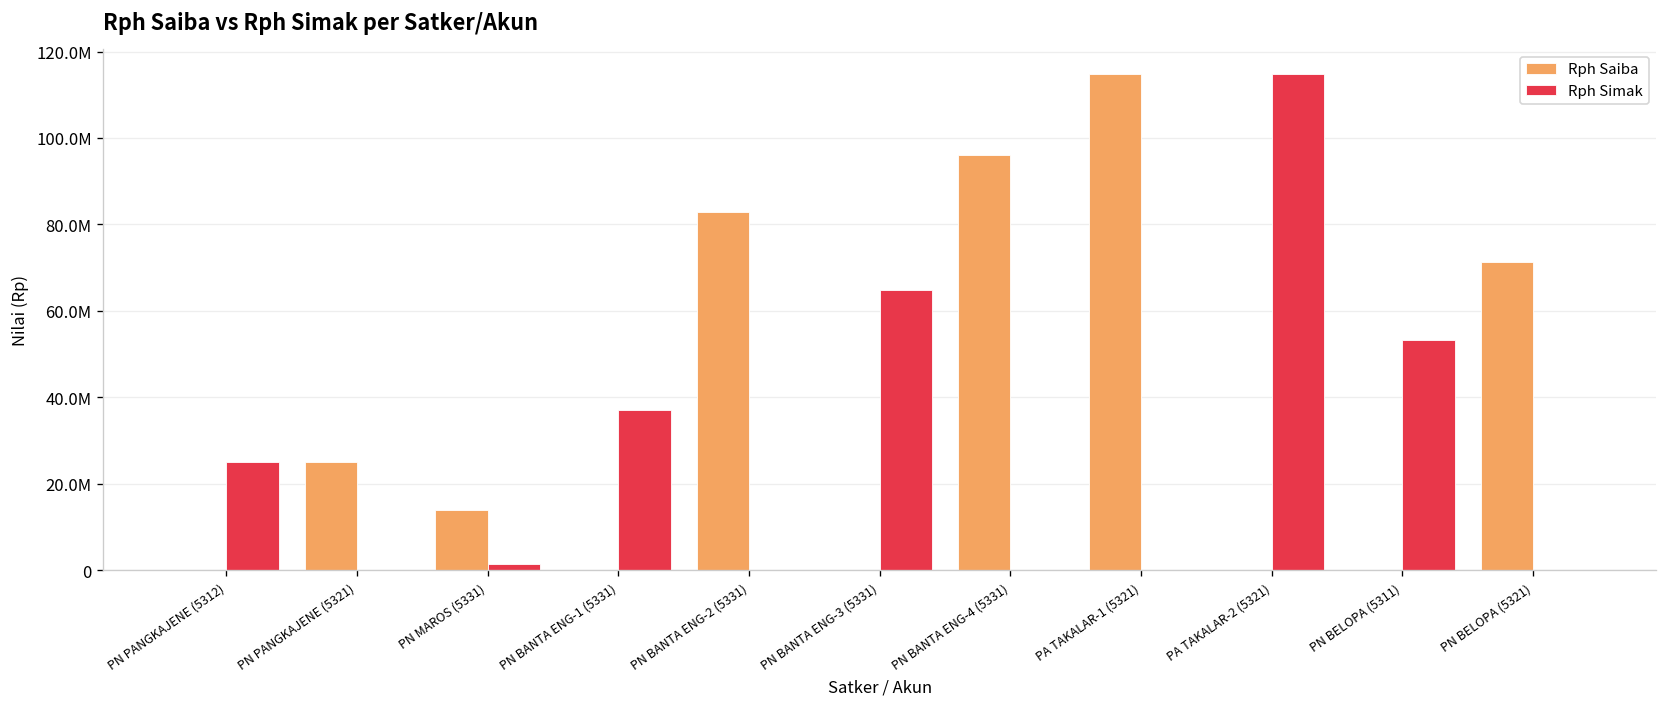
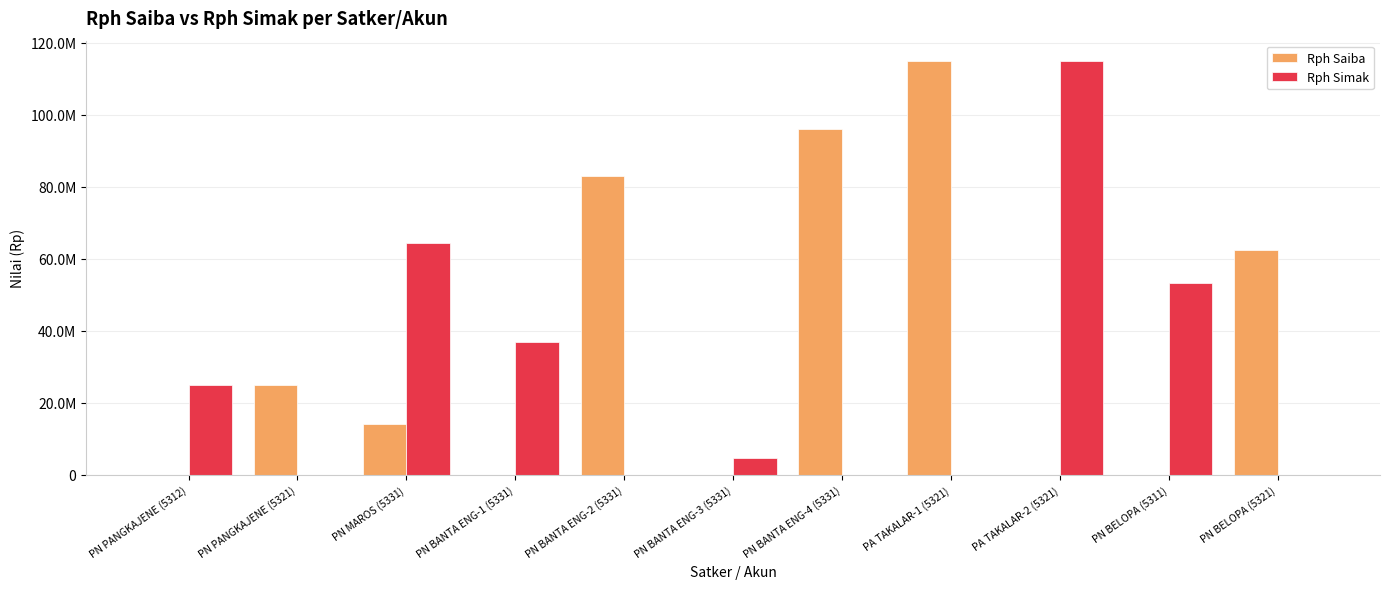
  {
    "Rph Saiba": {
      "PN PANGKAJENE (5312)": 0,
      "PN PANGKAJENE (5321)": 25000000,
      "PN MAROS (5331)": 14000000,
      "PN BANTA ENG-1 (5331)": 0,
      "PN BANTA ENG-2 (5331)": 83000000,
      "PN BANTA ENG-3 (5331)": 0,
      "PN BANTA ENG-4 (5331)": 96000000,
      "PA TAKALAR-1 (5321)": 115000000,
      "PA TAKALAR-2 (5321)": 0,
      "PN BELOPA (5311)": 0,
-     "PN BELOPA (5321)": 71000000
+     "PN BELOPA (5321)": 62000000
    },
    "Rph Simak": {
      "PN PANGKAJENE (5312)": 25000000,
      "PN PANGKAJENE (5321)": 0,
-     "PN MAROS (5331)": 1000000,
+     "PN MAROS (5331)": 64000000,
      "PN BANTA ENG-1 (5331)": 37000000,
      "PN BANTA ENG-2 (5331)": 0,
-     "PN BANTA ENG-3 (5331)": 65000000,
+     "PN BANTA ENG-3 (5331)": 5000000,
      "PN BANTA ENG-4 (5331)": 0,
      "PA TAKALAR-1 (5321)": 0,
      "PA TAKALAR-2 (5321)": 115000000,
      "PN BELOPA (5311)": 53000000,
      "PN BELOPA (5321)": 0
    }
  }
